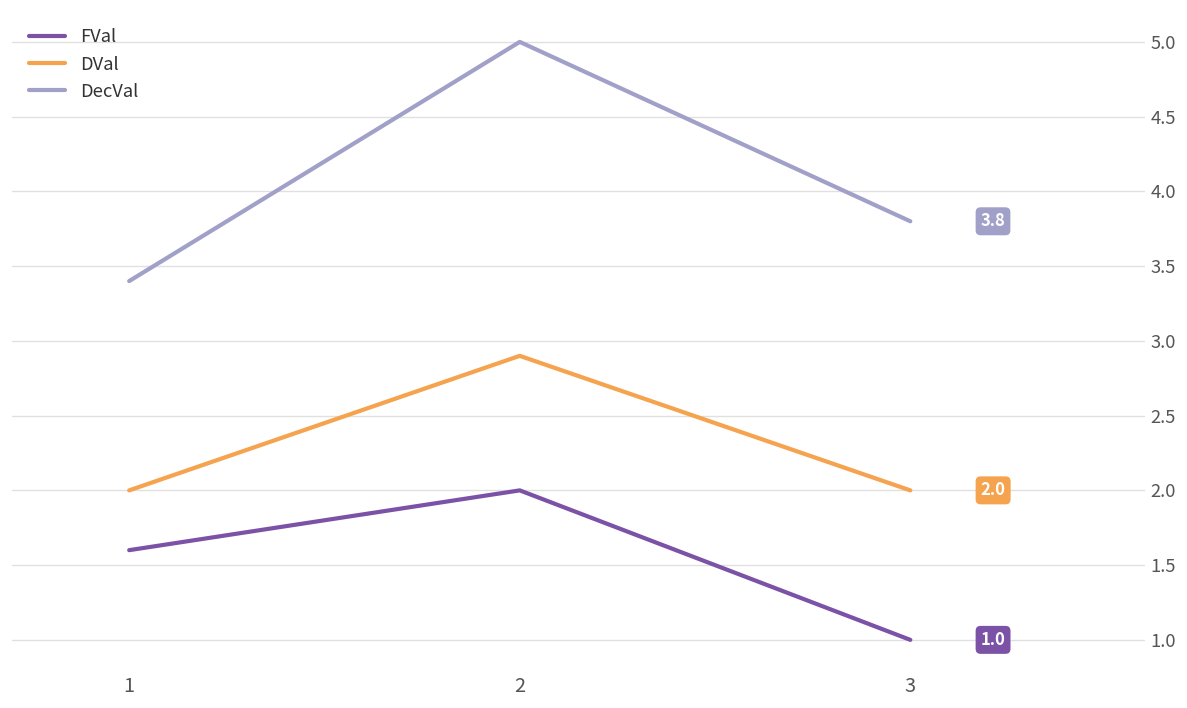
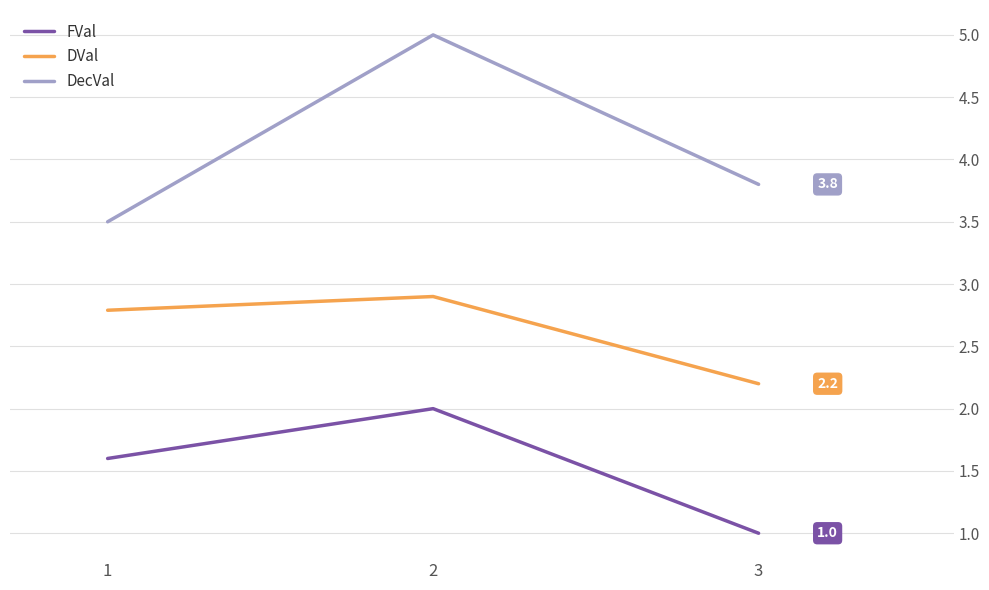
  {
    "FVal": {
      "1": 1.60,
      "2": 2.00,
      "3": 1.00
    },
    "DVal": {
-     "1": 2.00,
-     "3": 2.0
+     "1": 2.79,
+     "3": 2.2
    },
    "DecVal": {
-     "1": 3.4,
+     "1": 3.5,
      "2": 5.0,
      "3": 3.8
    }
  }
